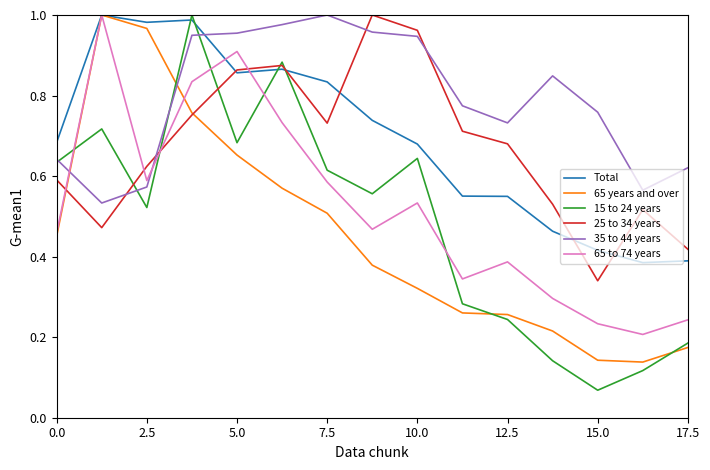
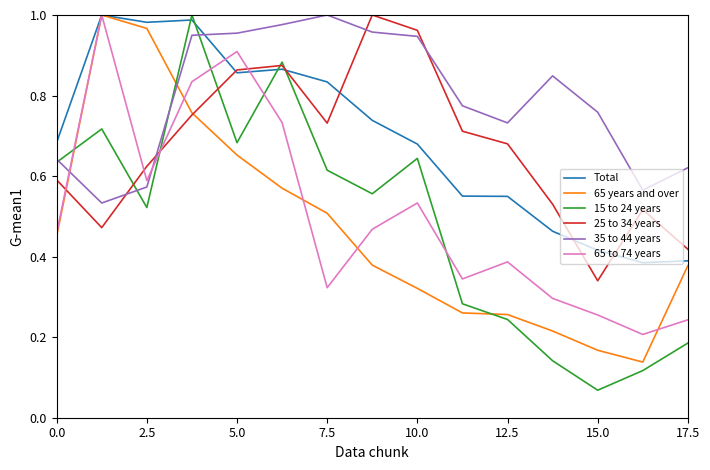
  {
    "Total": {
      "0.0": 0.68,
      "2.5": 0.98,
      "5.0": 0.86,
      "7.5": 0.83,
      "10.0": 0.68,
      "12.5": 0.55,
      "17.5": 0.39
    },
    "65 years and over": {
      "0.0": 0.45,
      "2.5": 0.97,
      "5.0": 0.65,
      "7.5": 0.51,
      "10.0": 0.32,
      "12.5": 0.26,
-     "15.0": 0.14,
-     "17.5": 0.17
+     "15.0": 0.17,
+     "17.5": 0.38
    },
    "15 to 24 years": {
      "0.0": 0.63,
      "2.5": 0.52,
      "5.0": 0.68,
      "7.5": 0.61,
      "10.0": 0.64,
      "12.5": 0.24,
      "15.0": 0.07,
      "17.5": 0.19
    },
    "25 to 34 years": {
      "0.0": 0.59,
      "2.5": 0.62,
      "5.0": 0.86,
      "7.5": 0.73,
      "10.0": 0.96,
      "12.5": 0.68,
      "15.0": 0.34,
      "17.5": 0.42
    },
    "35 to 44 years": {
      "0.0": 0.64,
      "2.5": 0.57,
      "5.0": 0.95,
      "7.5": 1.00,
      "10.0": 0.95,
      "12.5": 0.73,
      "15.0": 0.76,
      "17.5": 0.62
    },
    "65 to 74 years": {
      "0.0": 0.46,
      "2.5": 0.59,
      "5.0": 0.91,
-     "7.5": 0.59,
+     "7.5": 0.32,
      "10.0": 0.53,
      "12.5": 0.39,
-     "15.0": 0.23,
+     "15.0": 0.26,
      "17.5": 0.24
    }
  }
